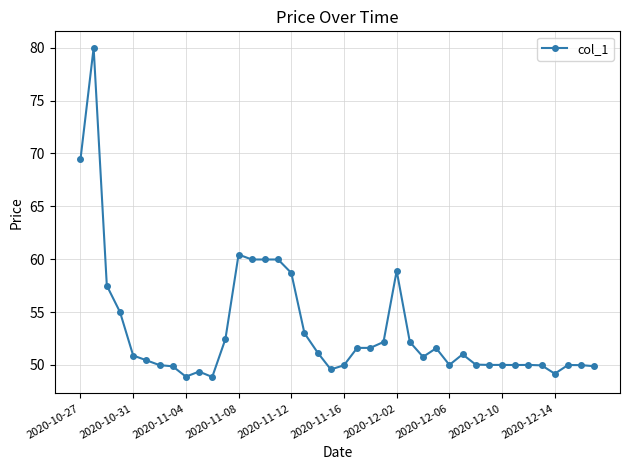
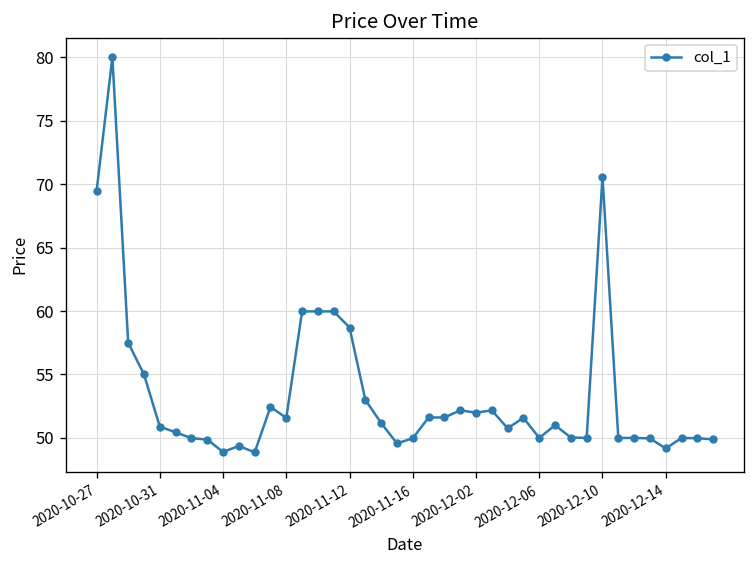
  {
    "2020-10-27": 69.4,
    "2020-10-31": 50.9,
    "2020-11-04": 48.9,
-   "2020-11-08": 60.4,
+   "2020-11-08": 51.6,
    "2020-11-12": 58.7,
    "2020-11-16": 50.0,
-   "2020-12-02": 58.9,
+   "2020-12-02": 52.0,
    "2020-12-06": 50.0,
-   "2020-12-10": 50.0,
+   "2020-12-10": 70.6,
    "2020-12-14": 49.2
  }
